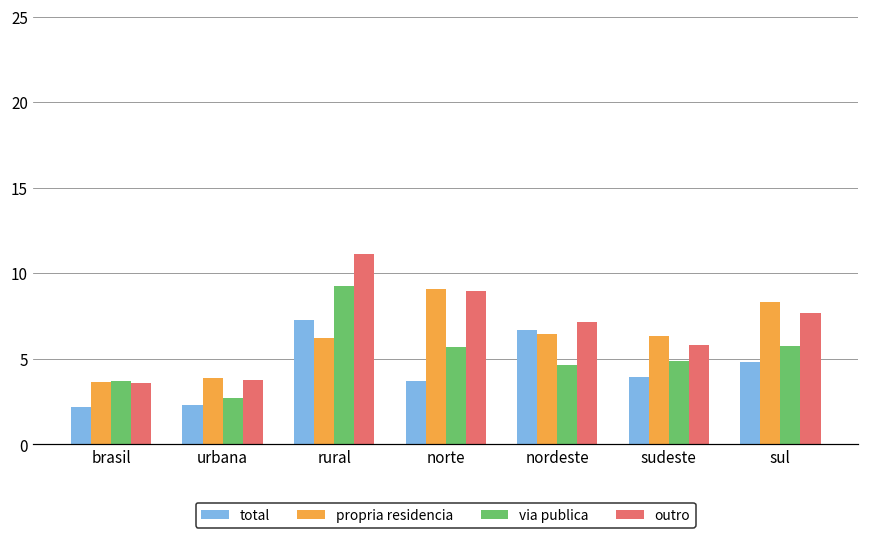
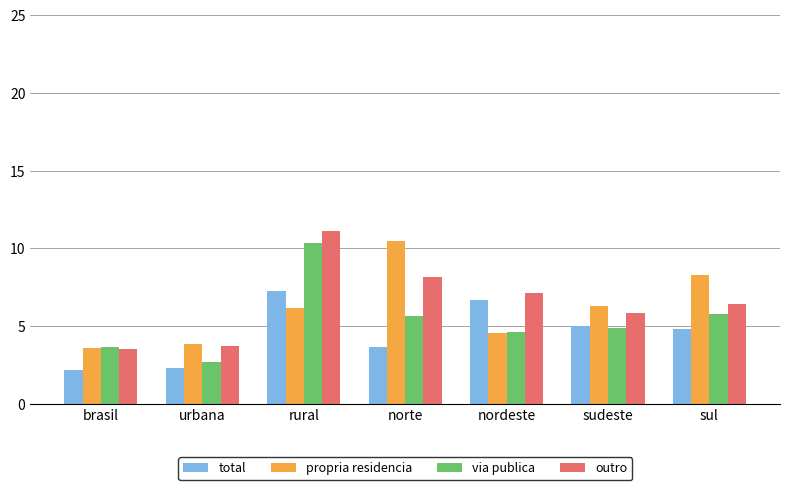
  {
    "total": {
      "brasil": 2.2,
      "urbana": 2.3,
      "rural": 7.3,
      "norte": 3.7,
      "nordeste": 6.7,
-     "sudeste": 3.9,
+     "sudeste": 5.0,
      "sul": 4.8
    },
    "propria residencia": {
      "brasil": 3.6,
      "urbana": 3.9,
      "rural": 6.2,
-     "norte": 9.1,
-     "nordeste": 6.5,
+     "norte": 10.5,
+     "nordeste": 4.6,
      "sudeste": 6.3,
      "sul": 8.3
    },
    "via publica": {
      "brasil": 3.7,
      "urbana": 2.7,
-     "rural": 9.3,
+     "rural": 10.3,
      "norte": 5.7,
      "nordeste": 4.6,
      "sudeste": 4.9,
      "sul": 5.8
    },
    "outro": {
      "brasil": 3.6,
      "urbana": 3.8,
      "rural": 11.1,
-     "norte": 9.0,
+     "norte": 8.2,
      "nordeste": 7.1,
      "sudeste": 5.8,
-     "sul": 7.7
+     "sul": 6.4
    }
  }
